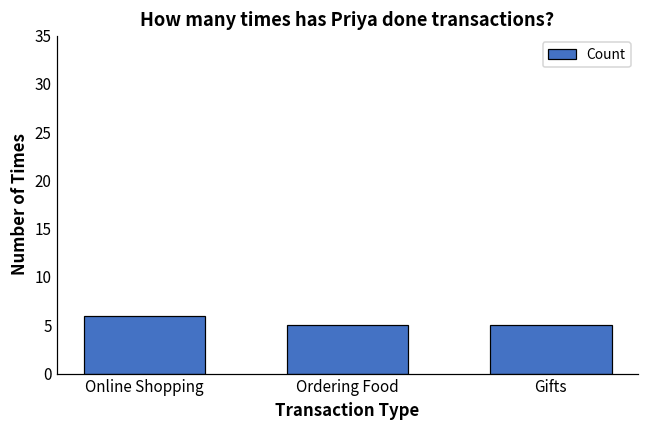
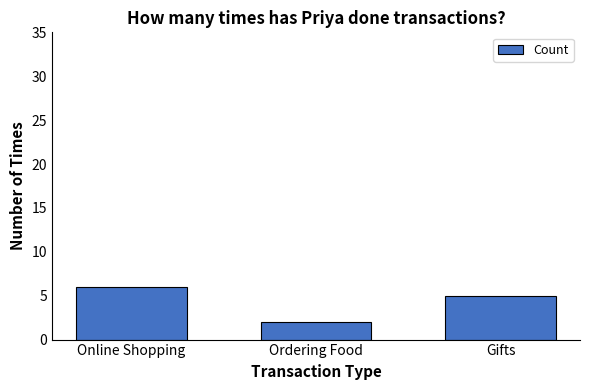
  {
    "Online Shopping": 6,
-   "Ordering Food": 5,
+   "Ordering Food": 2,
    "Gifts": 5
  }
